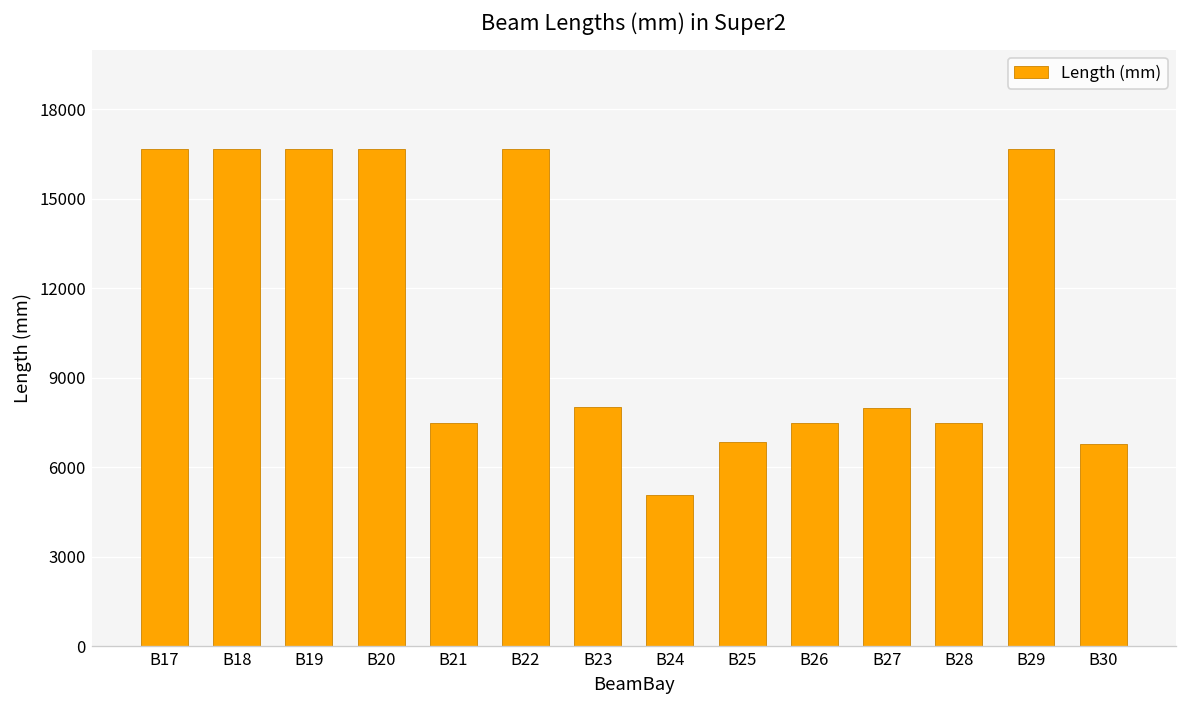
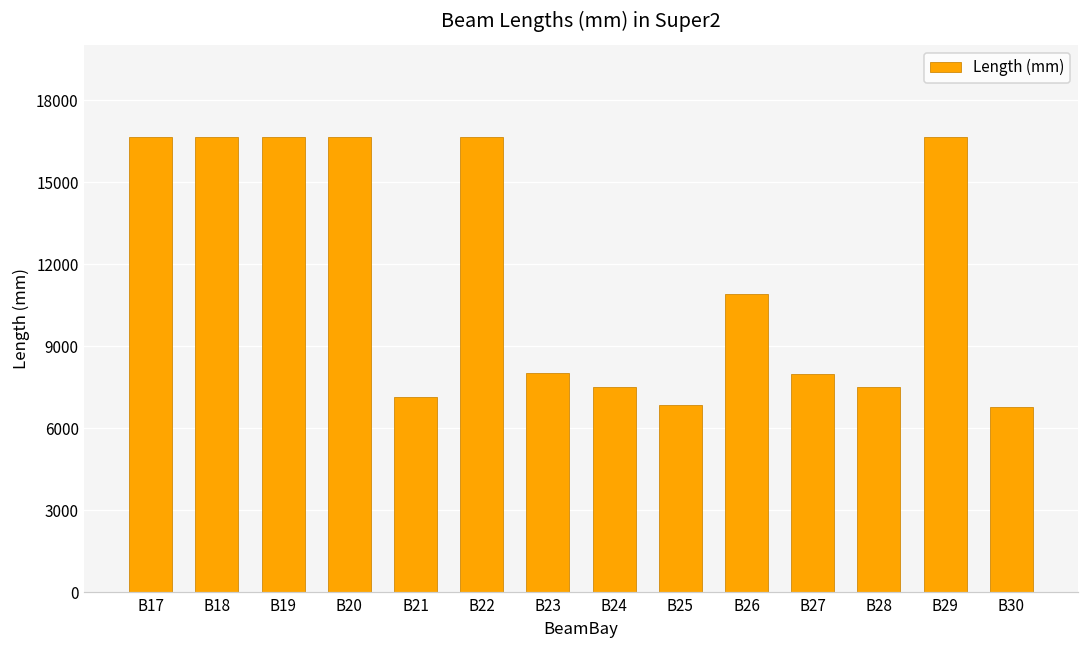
  {
    "B17": 16700,
    "B18": 16700,
    "B19": 16700,
    "B20": 16700,
-   "B21": 7500,
+   "B21": 7100,
    "B22": 16700,
    "B23": 8000,
-   "B24": 5100,
+   "B24": 7500,
    "B25": 6900,
-   "B26": 7500,
+   "B26": 10900,
    "B27": 8000,
    "B28": 7500,
    "B29": 16700,
    "B30": 6800
  }
